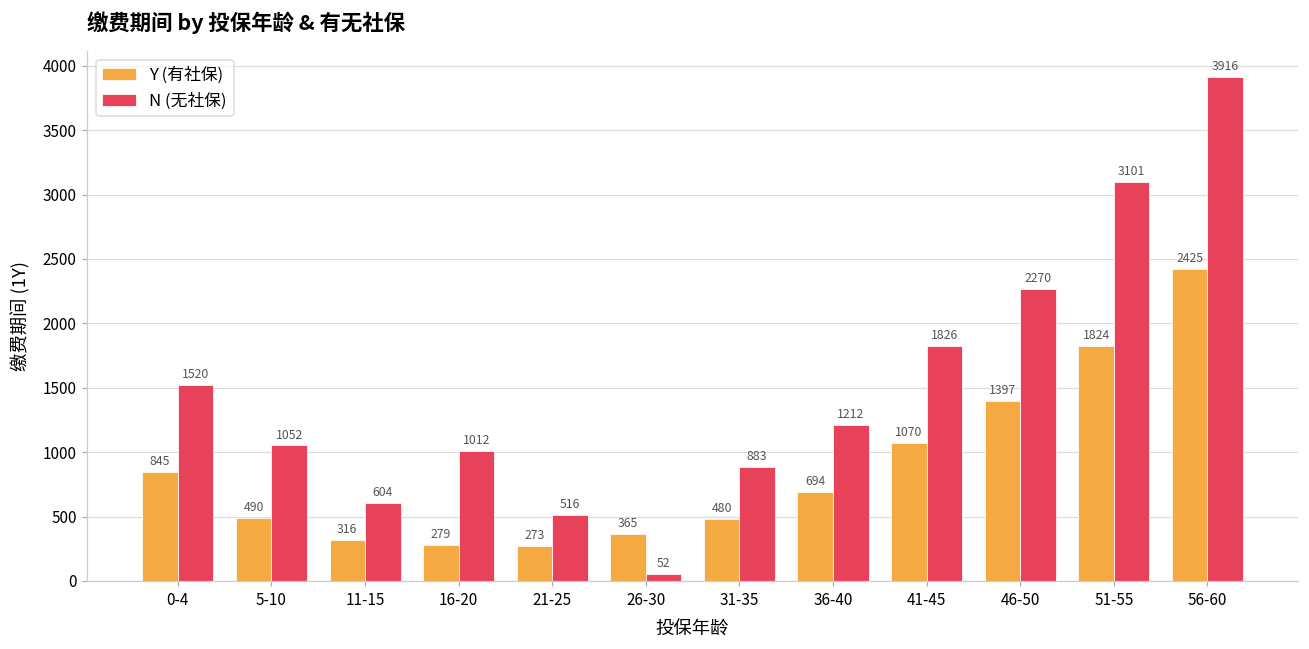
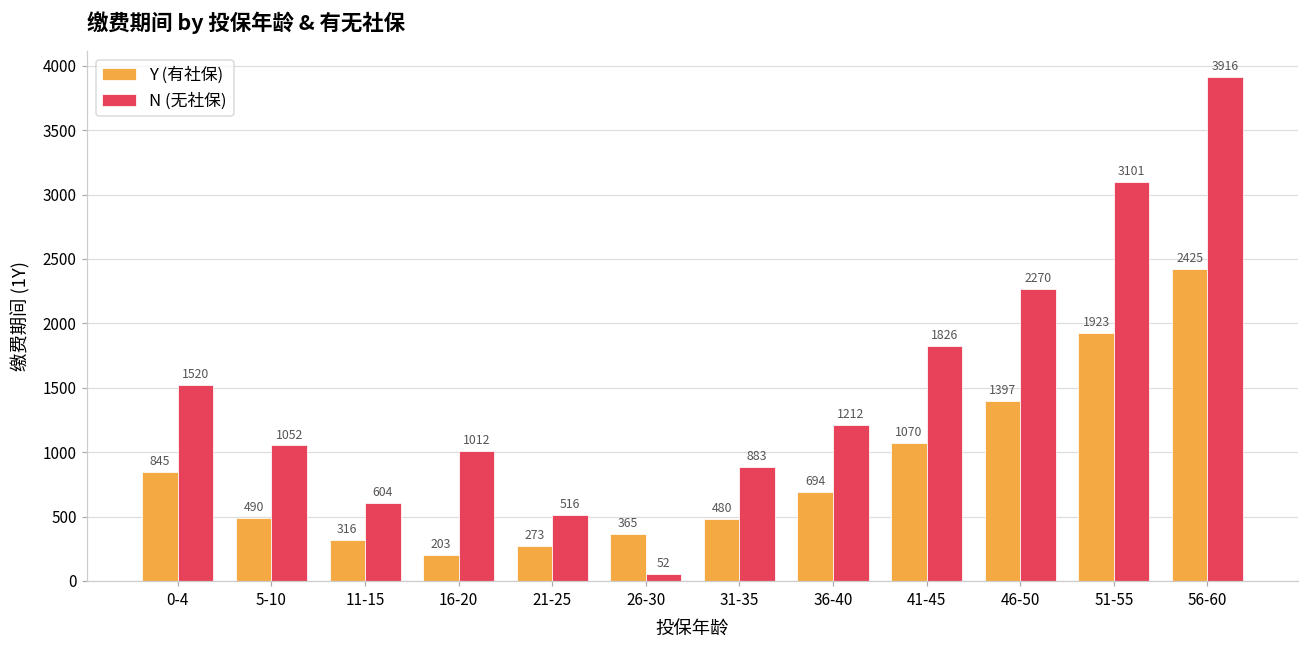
  {
    "Y (有社保)": {
      "0-4": 845,
      "5-10": 490,
      "11-15": 316,
-     "16-20": 279,
+     "16-20": 203,
      "21-25": 273,
      "26-30": 365,
      "31-35": 480,
      "36-40": 694,
      "41-45": 1070,
      "46-50": 1397,
-     "51-55": 1824,
+     "51-55": 1923,
      "56-60": 2425
    },
    "N (无社保)": {
      "0-4": 1520,
      "5-10": 1052,
      "11-15": 604,
      "16-20": 1012,
      "21-25": 516,
      "26-30": 52,
      "31-35": 883,
      "36-40": 1212,
      "41-45": 1826,
      "46-50": 2270,
      "51-55": 3101,
      "56-60": 3916
    }
  }
